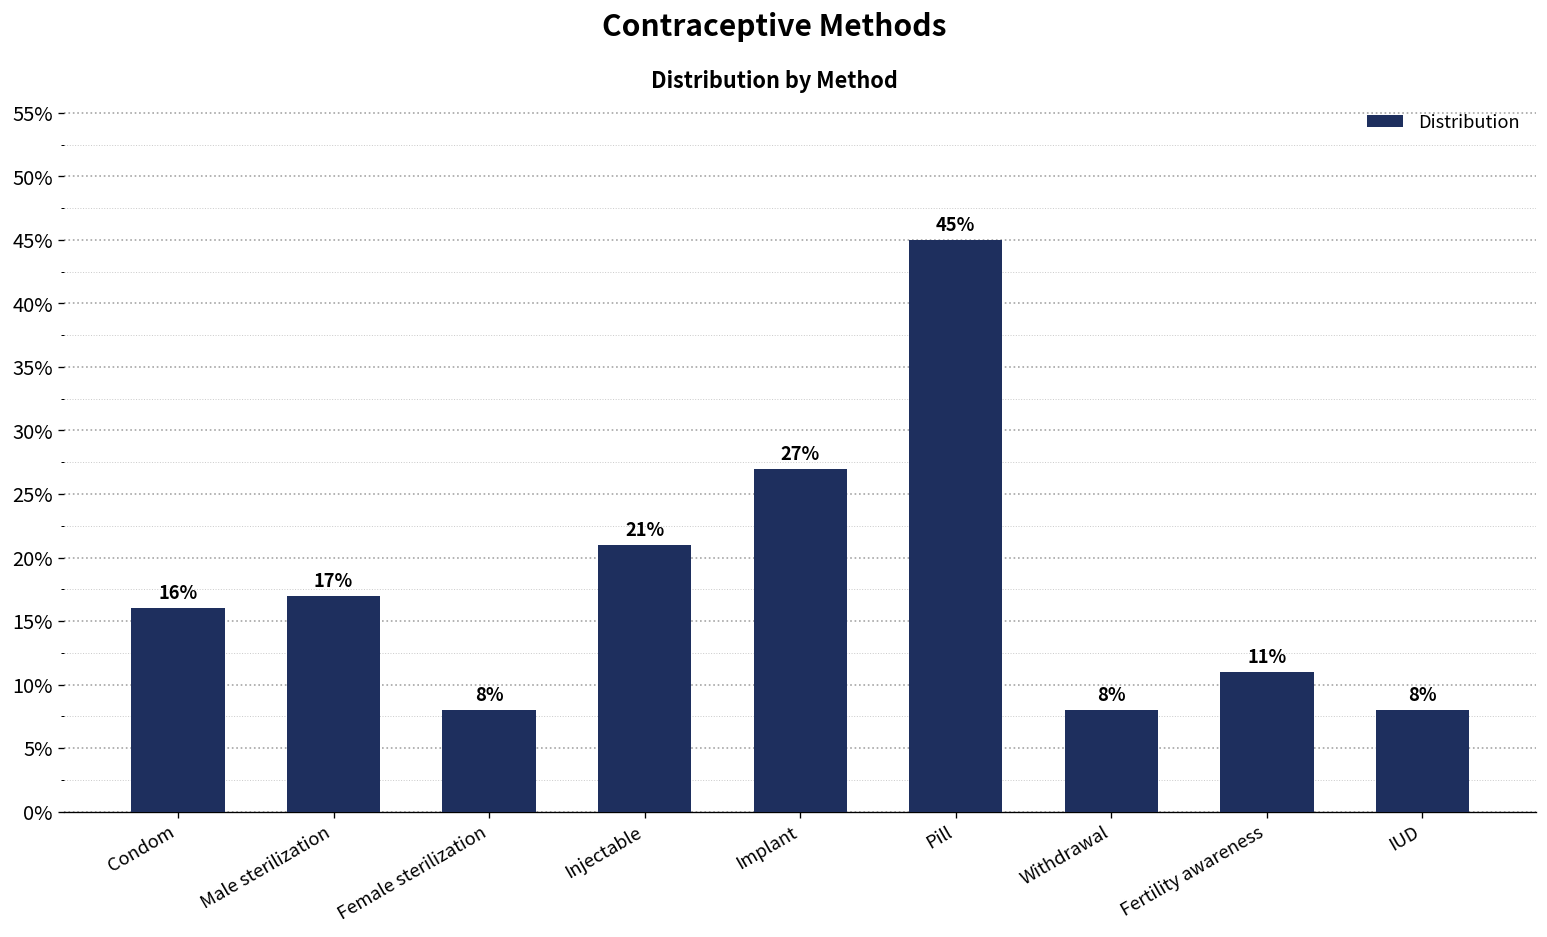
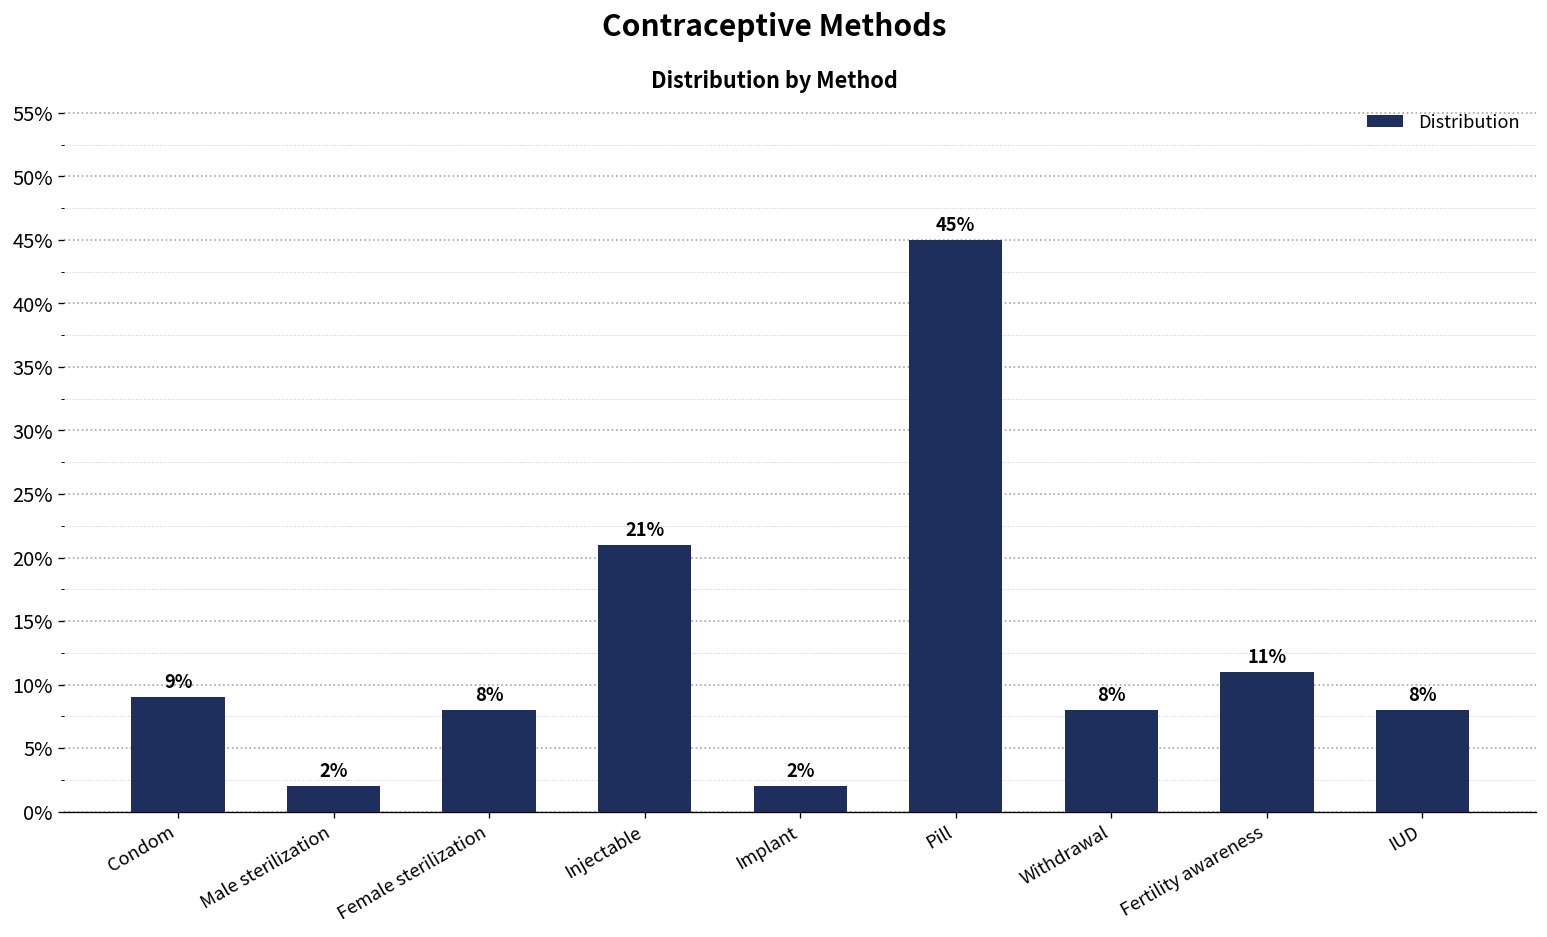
  {
-   "Condom": "16%",
-   "Male sterilization": "17%",
+   "Condom": "9%",
+   "Male sterilization": "2%",
    "Female sterilization": "8%",
    "Injectable": "21%",
-   "Implant": "27%",
+   "Implant": "2%",
    "Pill": "45%",
    "Withdrawal": "8%",
    "Fertility awareness": "11%",
    "IUD": "8%"
  }
